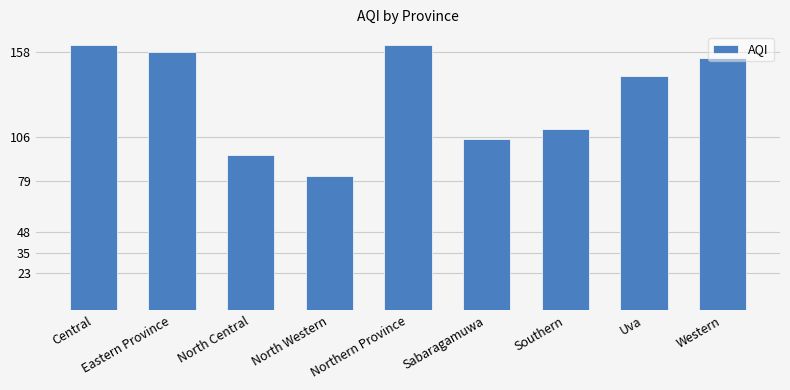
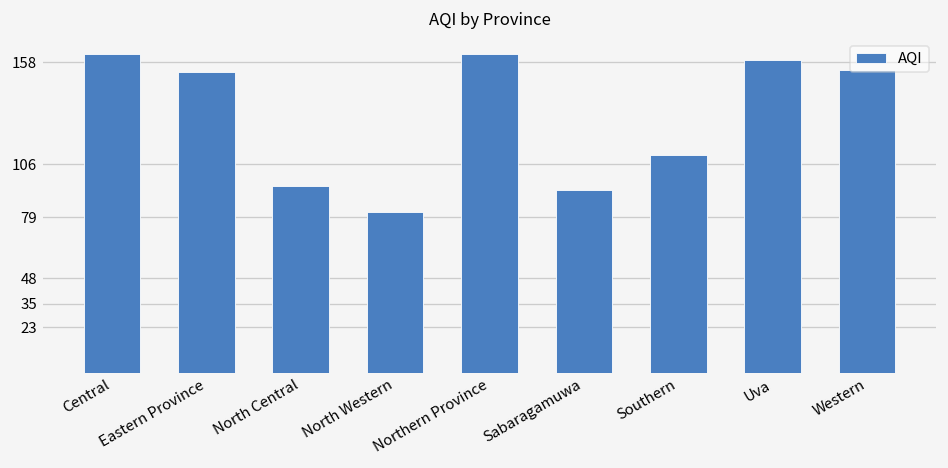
  {
    "Central": 162,
-   "Eastern Province": 158,
+   "Eastern Province": 153,
    "North Central": 95,
    "North Western": 82,
    "Northern Province": 162,
-   "Sabaragamuwa": 105,
+   "Sabaragamuwa": 93,
    "Southern": 111,
-   "Uva": 143
+   "Uva": 159
  }
